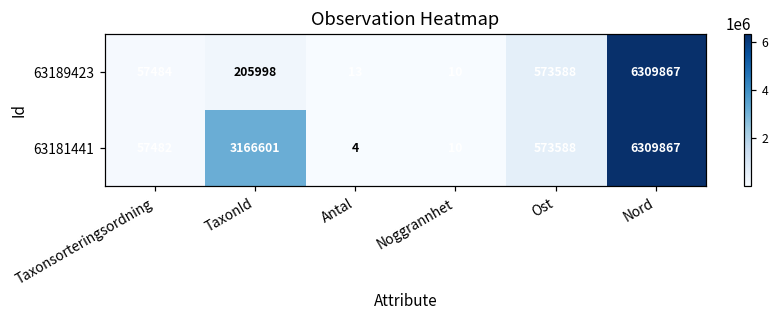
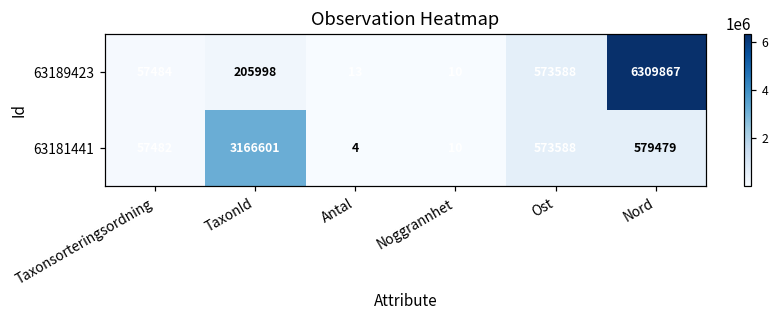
  {
    "63189423": {
      "TaxonId": 205998,
      "Nord": 6309867
    },
    "63181441": {
      "TaxonId": 3166601,
      "Antal": 4,
-     "Nord": 6309867
+     "Nord": 579479
    }
  }
